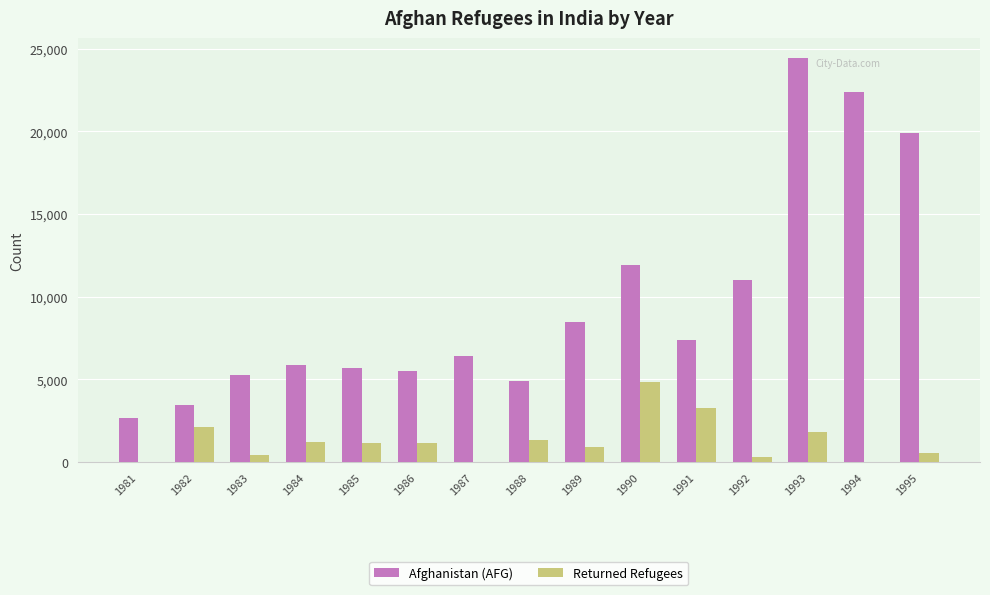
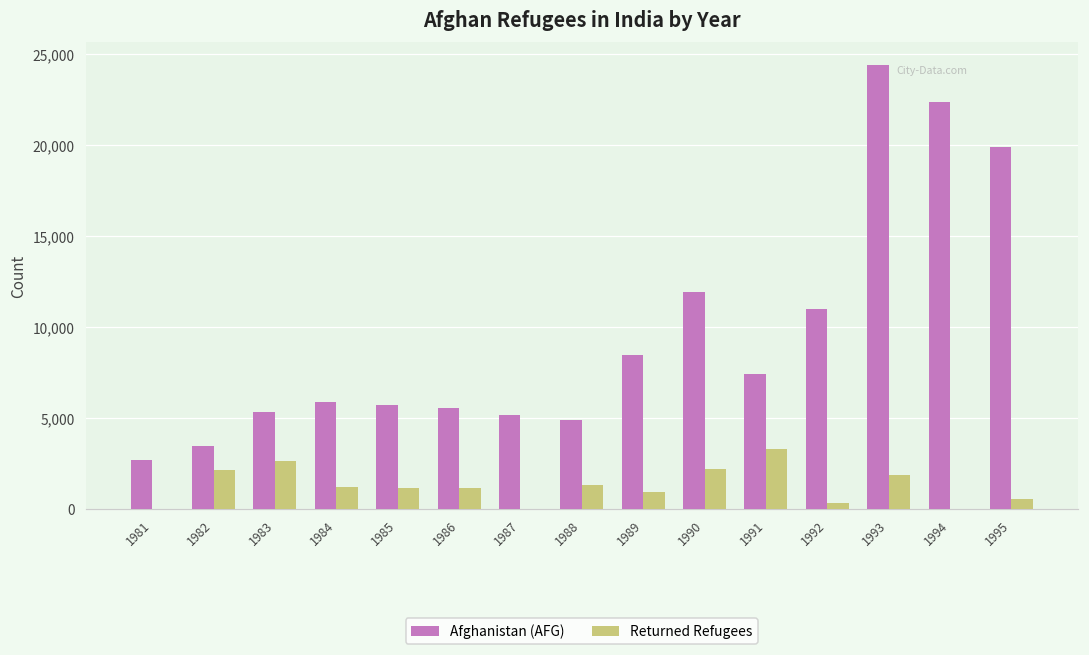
  {
    "Afghanistan (AFG)": {
      "1981": "2,700",
      "1982": "3,400",
      "1983": "5,300",
      "1984": "5,900",
      "1985": "5,700",
      "1986": "5,500",
-     "1987": "6,400",
+     "1987": "5,200",
      "1988": "4,900",
      "1989": "8,500",
      "1990": "11,900",
      "1991": "7,400",
      "1992": "11,000",
      "1993": "24,400",
      "1994": "22,400",
      "1995": "19,900"
    },
    "Returned Refugees": {
      "1981": "0",
      "1982": "2,100",
-     "1983": "400",
+     "1983": "2,600",
      "1984": "1,200",
      "1985": "1,200",
      "1986": "1,200",
      "1987": "0",
      "1988": "1,300",
      "1989": "900",
-     "1990": "4,800",
+     "1990": "2,200",
      "1991": "3,300",
      "1992": "300",
      "1993": "1,900",
      "1994": "0",
      "1995": "500"
    }
  }
